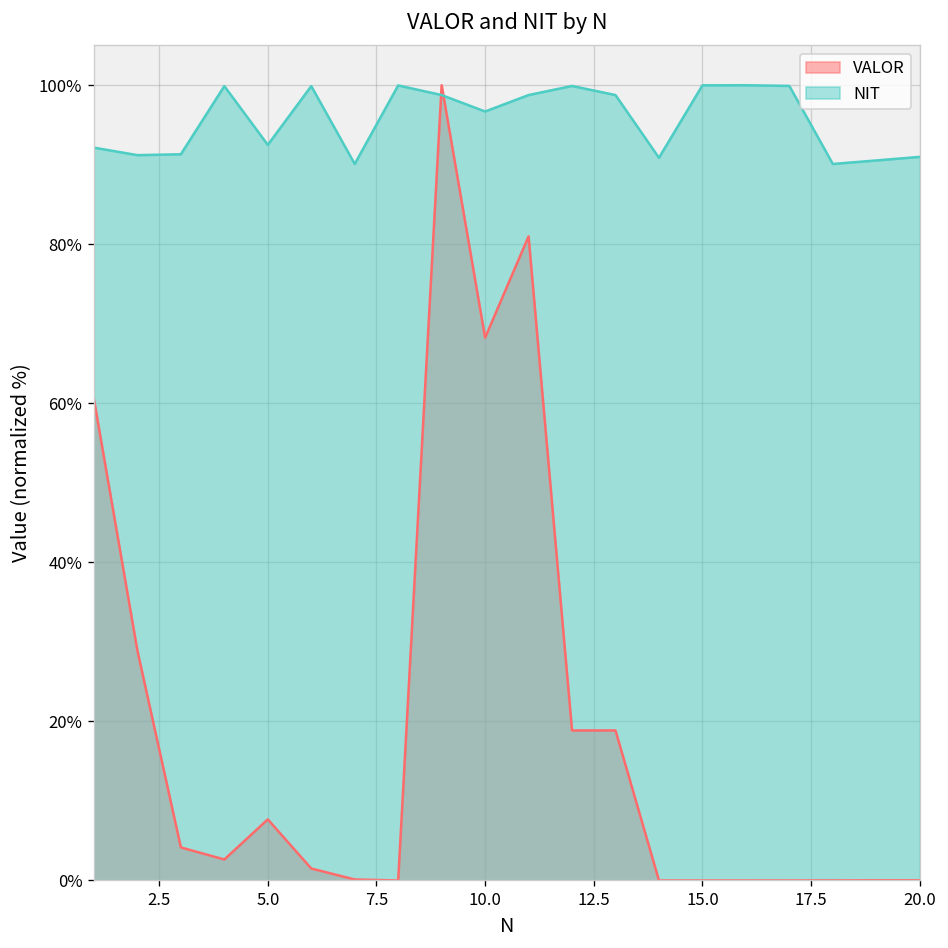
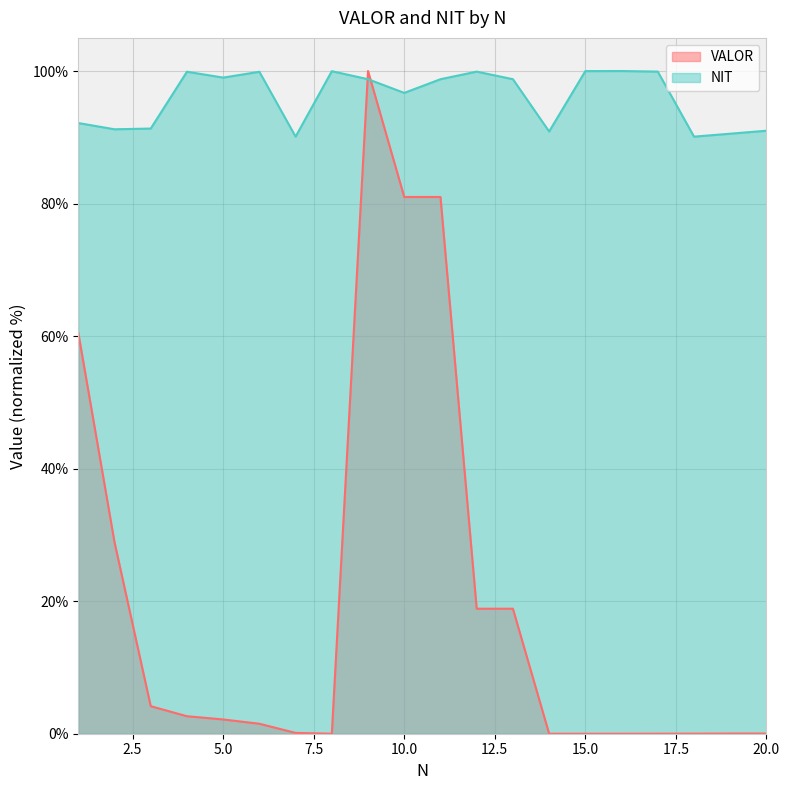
  {
    "VALOR": {
-     "5.0": "8%",
-     "10.0": "68%",
+     "5.0": "2%",
+     "10.0": "81%",
      "15.0": "0%",
      "20.0": "0%"
    },
    "NIT": {
-     "5.0": "92%",
+     "5.0": "99%",
      "10.0": "97%",
      "15.0": "100%",
      "20.0": "91%"
    }
  }
